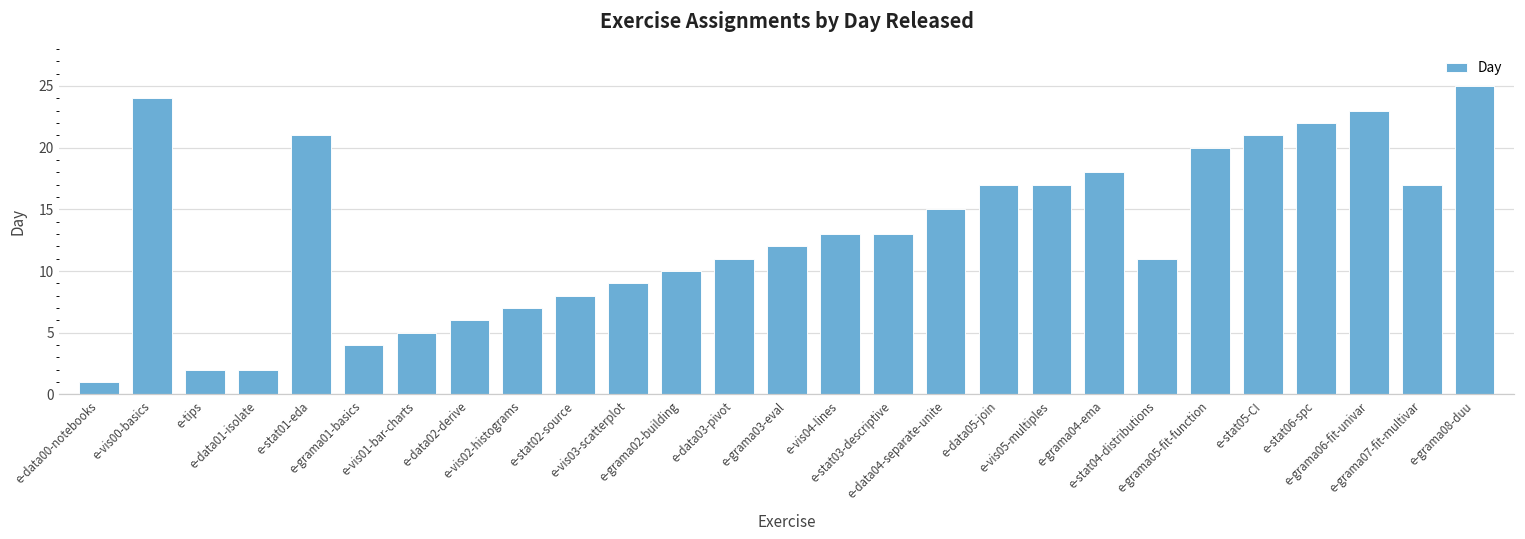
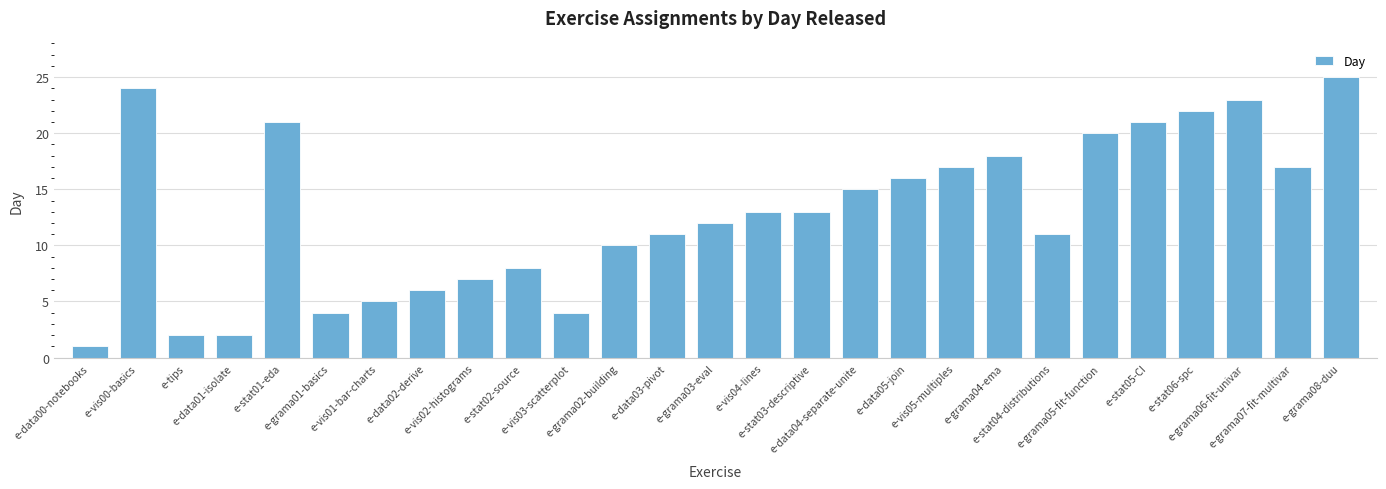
  {
    "e-data00-notebooks": 1,
    "e-vis00-basics": 24,
    "e-tips": 2,
    "e-data01-isolate": 2,
    "e-stat01-eda": 21,
    "e-grama01-basics": 4,
    "e-vis01-bar-charts": 5,
    "e-data02-derive": 6,
    "e-vis02-histograms": 7,
    "e-stat02-source": 8,
-   "e-vis03-scatterplot": 9,
+   "e-vis03-scatterplot": 4,
    "e-grama02-building": 10,
    "e-data03-pivot": 11,
    "e-grama03-eval": 12,
    "e-vis04-lines": 13,
    "e-stat03-descriptive": 13,
    "e-data04-separate-unite": 15,
-   "e-data05-join": 17,
+   "e-data05-join": 16,
    "e-vis05-multiples": 17,
    "e-grama04-ema": 18,
    "e-stat04-distributions": 11,
    "e-grama05-fit-function": 20,
    "e-stat05-CI": 21,
    "e-stat06-spc": 22,
    "e-grama06-fit-univar": 23,
    "e-grama07-fit-multivar": 17,
    "e-grama08-duu": 25
  }
